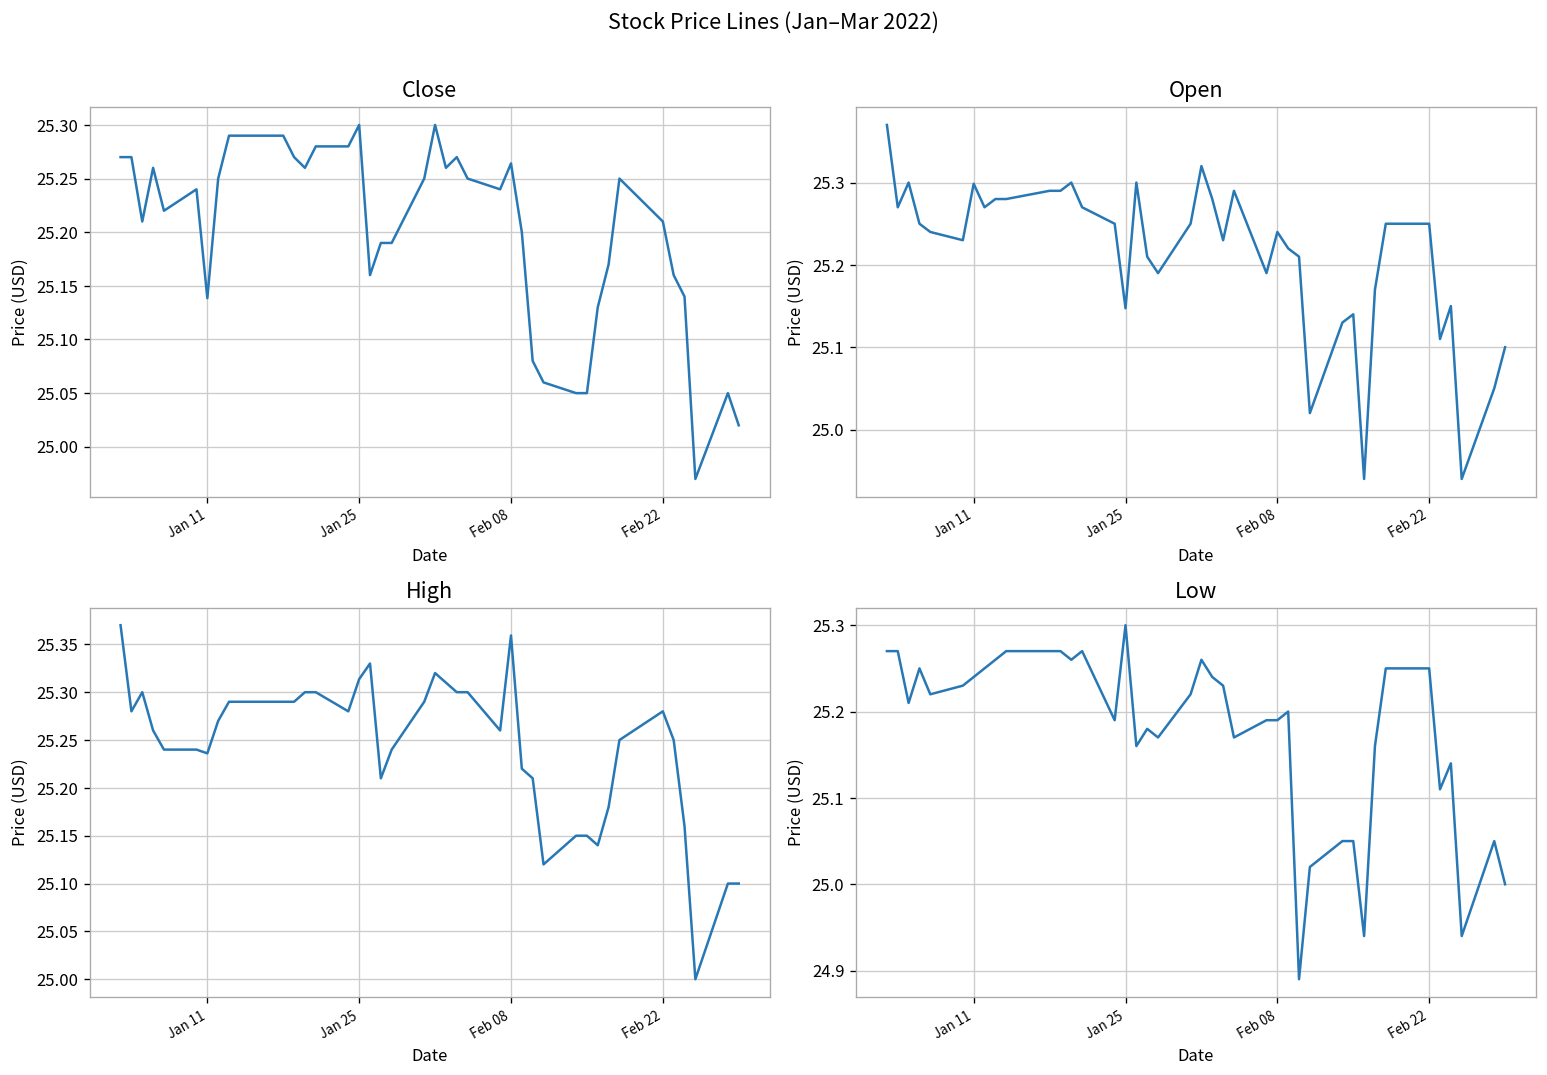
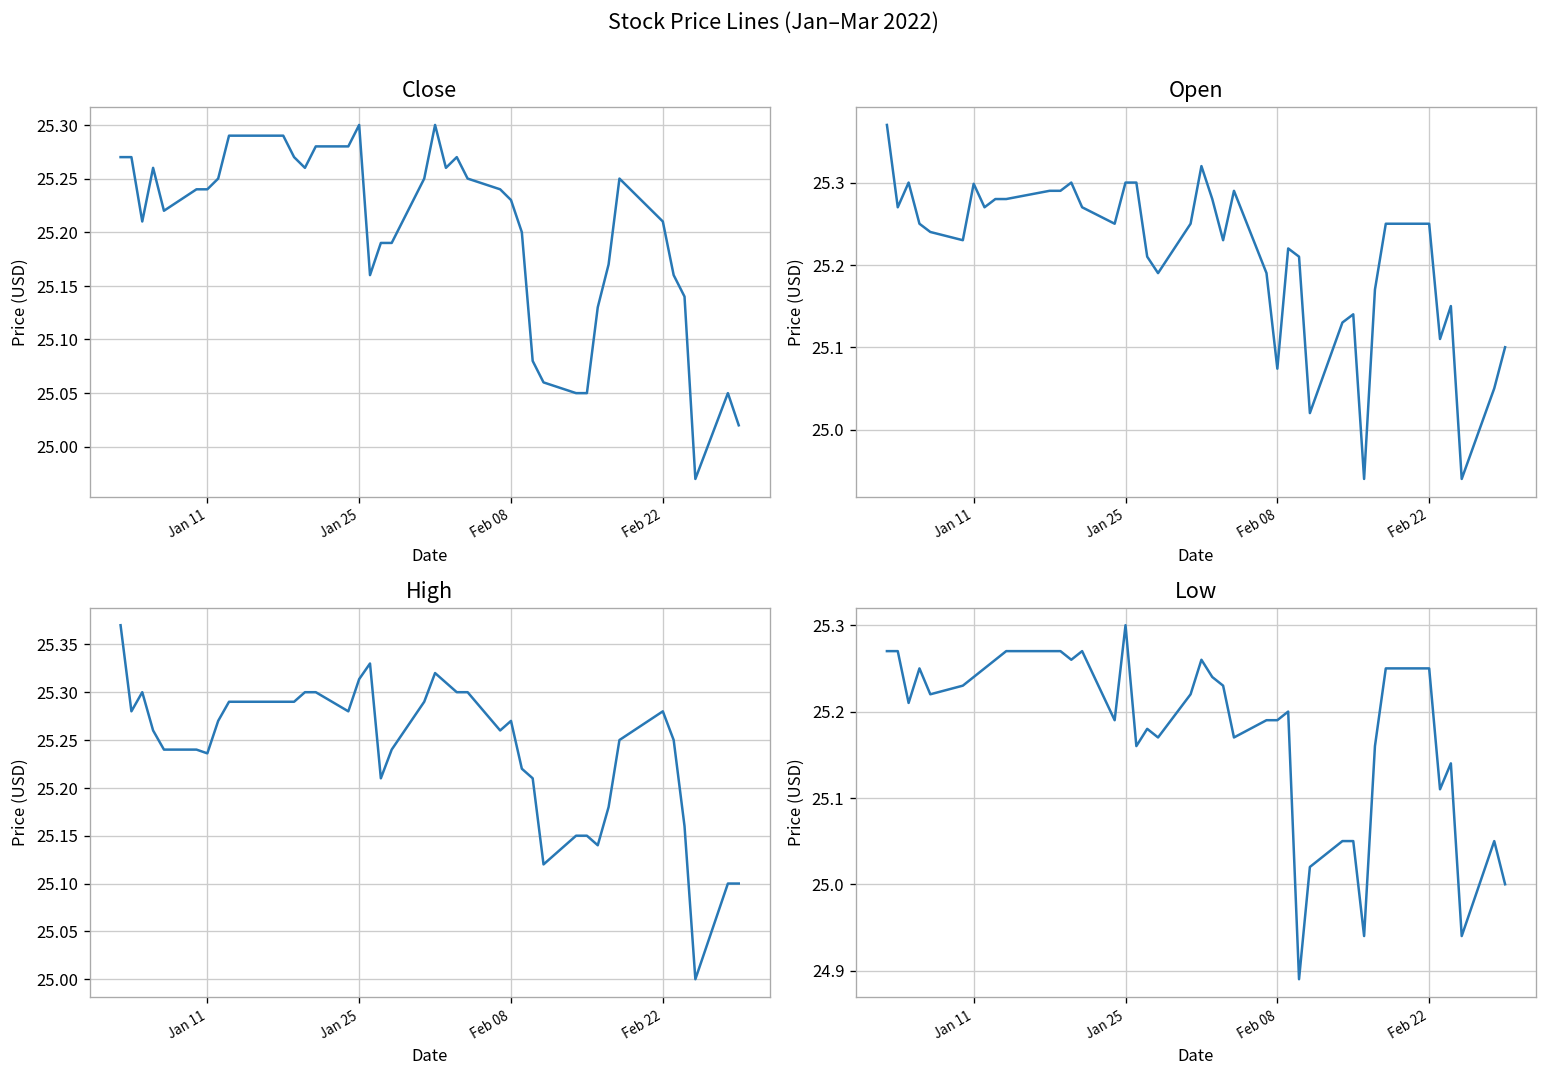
  {
    "Close": {
-     "Jan 11": 25.14,
+     "Jan 11": 25.24,
      "Jan 25": 25.30,
-     "Feb 08": 25.26,
+     "Feb 08": 25.23,
      "Feb 22": 25.21
    },
    "Open": {
      "Jan 11": 25.30,
-     "Jan 25": 25.15,
-     "Feb 08": 25.24,
+     "Jan 25": 25.30,
+     "Feb 08": 25.07,
      "Feb 22": 25.25
    },
    "High": {
      "Jan 11": 25.24,
      "Jan 25": 25.31,
-     "Feb 08": 25.36,
+     "Feb 08": 25.27,
      "Feb 22": 25.28
    },
    "Low": {
      "Jan 11": 25.24,
      "Jan 25": 25.30,
      "Feb 08": 25.19,
      "Feb 22": 25.25
    }
  }
